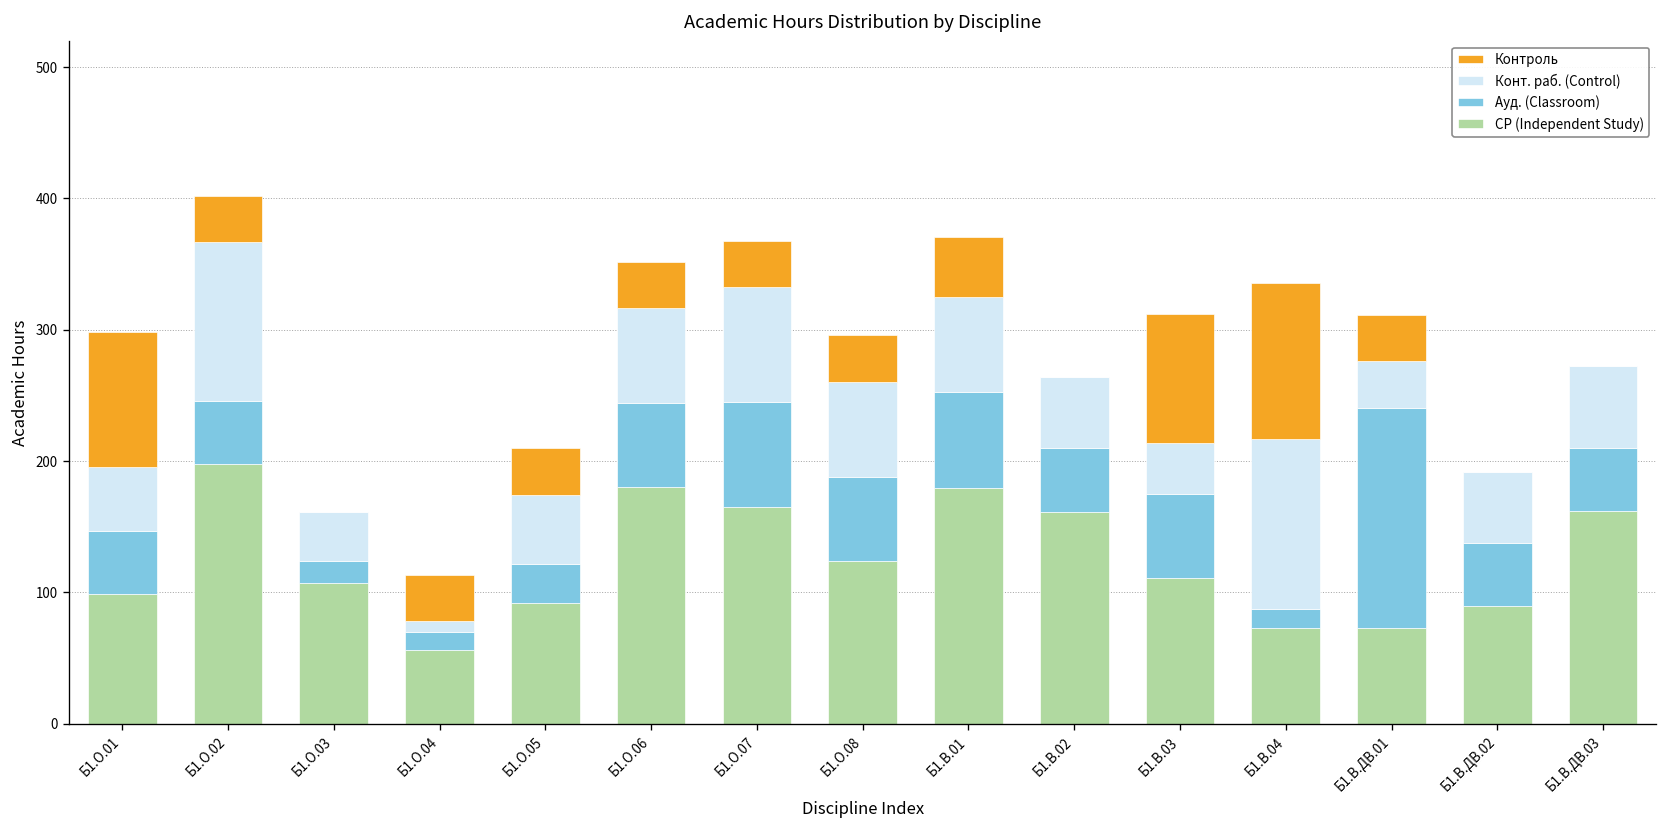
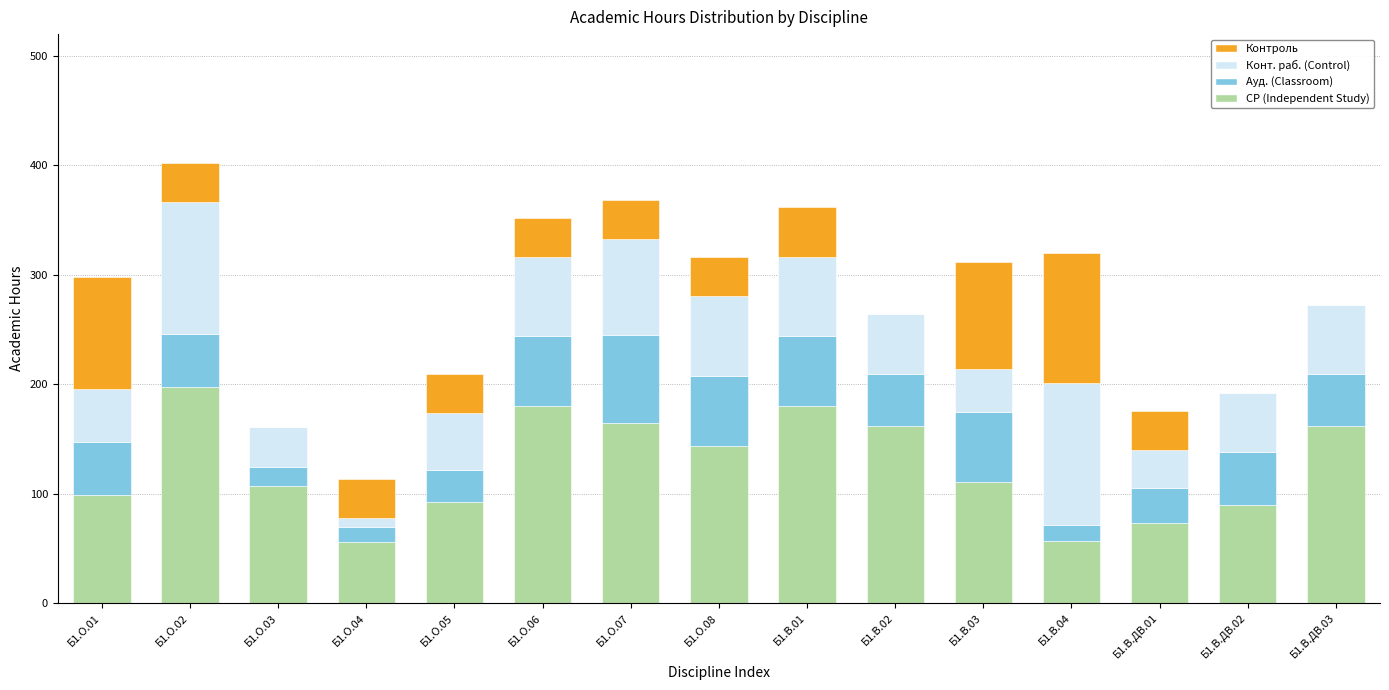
  {
    "СР (Independent Study)": {
      "Б1.О.01": 99,
      "Б1.О.02": 198,
      "Б1.О.03": 107,
      "Б1.О.04": 56,
      "Б1.О.05": 92,
      "Б1.О.06": 180,
      "Б1.О.07": 165,
-     "Б1.О.08": 124,
+     "Б1.О.08": 144,
      "Б1.В.01": 180,
      "Б1.В.02": 162,
      "Б1.В.03": 111,
-     "Б1.В.04": 73,
+     "Б1.В.04": 57,
      "Б1.В.ДВ.01": 73,
      "Б1.В.ДВ.02": 90,
      "Б1.В.ДВ.03": 162
    },
    "Ауд. (Classroom)": {
      "Б1.О.01": 48,
      "Б1.О.02": 48,
      "Б1.О.03": 17,
      "Б1.О.04": 14,
      "Б1.О.05": 30,
      "Б1.О.06": 64,
      "Б1.О.07": 80,
      "Б1.О.08": 64,
-     "Б1.В.01": 73,
+     "Б1.В.01": 64,
      "Б1.В.02": 48,
      "Б1.В.03": 64,
      "Б1.В.04": 14,
-     "Б1.В.ДВ.01": 168,
+     "Б1.В.ДВ.01": 32,
      "Б1.В.ДВ.02": 48,
      "Б1.В.ДВ.03": 48
    },
    "Конт. раб. (Control)": {
      "Б1.О.01": 48,
      "Б1.О.02": 121,
      "Б1.О.03": 37,
      "Б1.О.04": 8,
      "Б1.О.05": 52,
      "Б1.О.06": 72,
      "Б1.О.07": 88,
      "Б1.О.08": 73,
      "Б1.В.01": 73,
      "Б1.В.02": 54,
      "Б1.В.03": 39,
      "Б1.В.04": 129,
      "Б1.В.ДВ.01": 35,
      "Б1.В.ДВ.02": 54,
      "Б1.В.ДВ.03": 63
    },
    "Контроль": {
      "Б1.О.01": 103,
      "Б1.О.02": 36,
      "Б1.О.03": 0,
      "Б1.О.04": 36,
      "Б1.О.05": 36,
      "Б1.О.06": 36,
      "Б1.О.07": 36,
      "Б1.О.08": 36,
      "Б1.В.01": 46,
      "Б1.В.02": 0,
      "Б1.В.03": 98,
      "Б1.В.04": 119,
      "Б1.В.ДВ.01": 36,
      "Б1.В.ДВ.02": 0,
      "Б1.В.ДВ.03": 0
    }
  }
